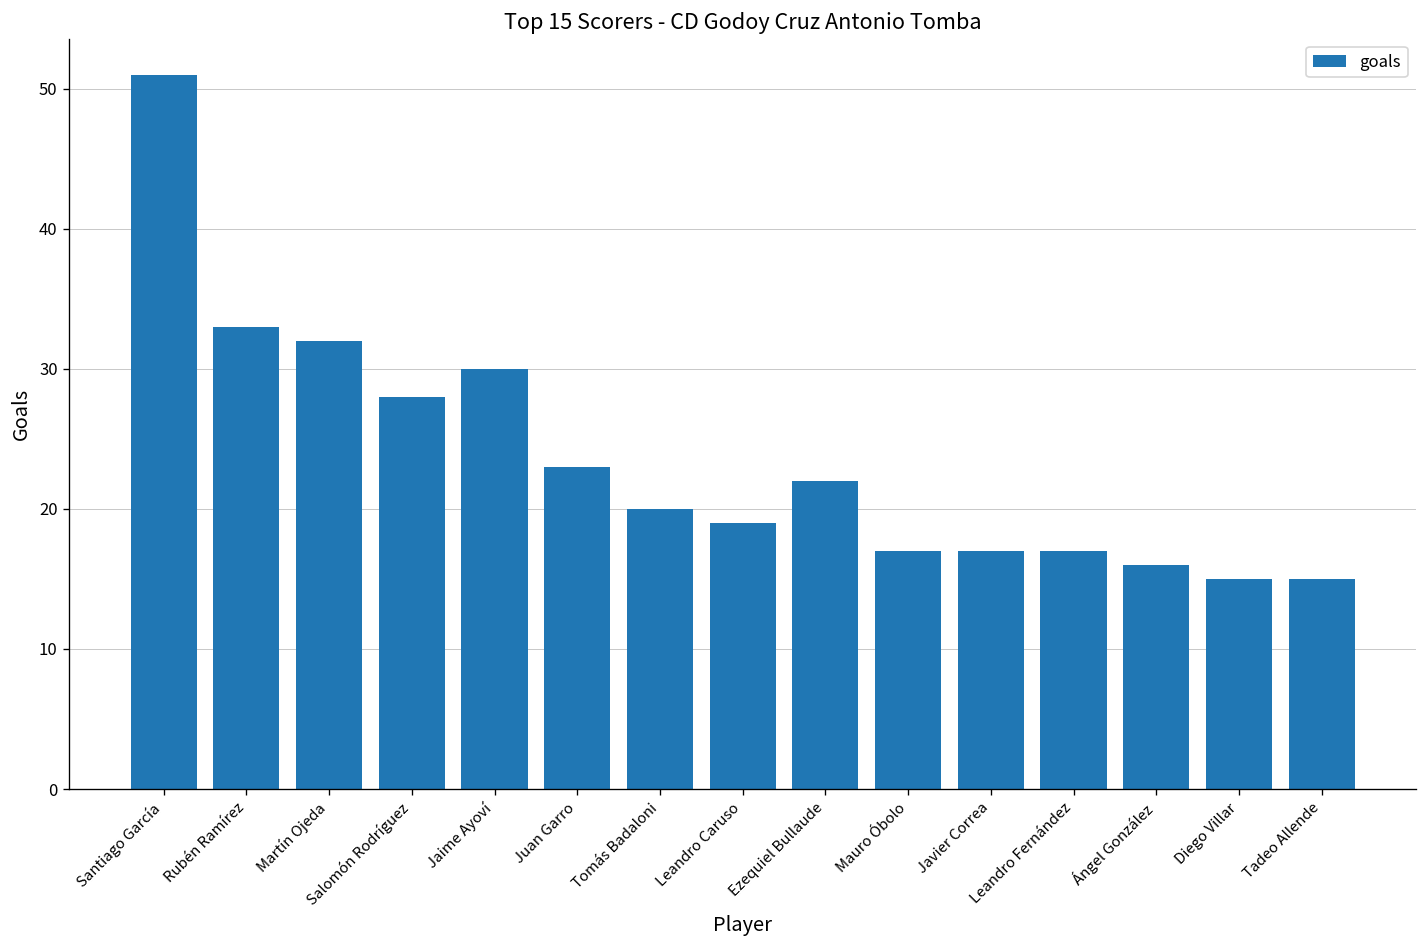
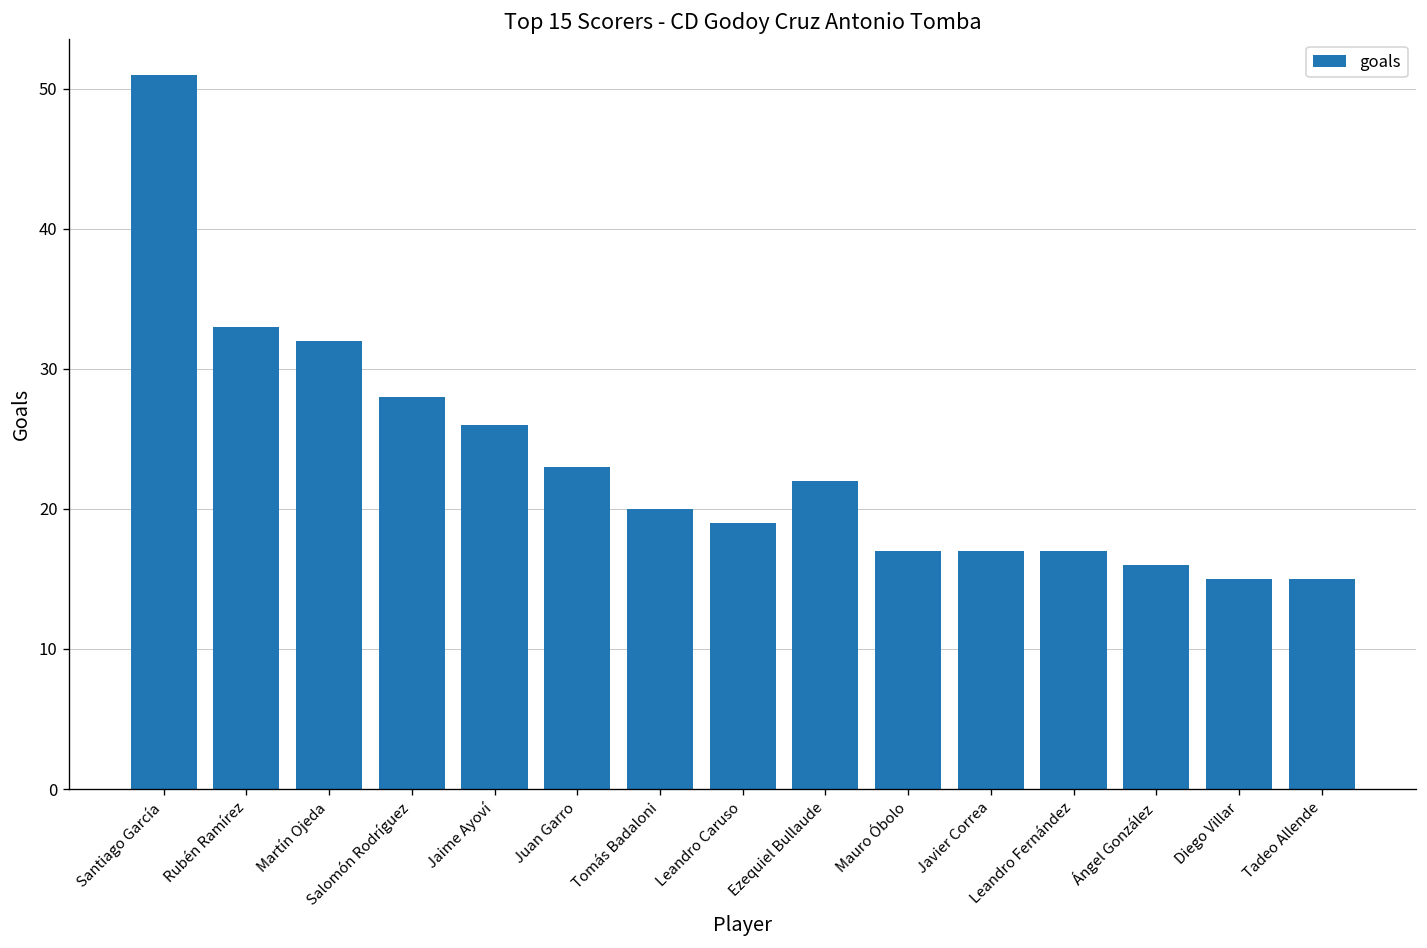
  {
    "Santiago García": 51,
    "Rubén Ramírez": 33,
    "Martín Ojeda": 32,
    "Salomón Rodríguez": 28,
-   "Jaime Ayoví": 30,
+   "Jaime Ayoví": 26,
    "Juan Garro": 23,
    "Tomás Badaloni": 20,
    "Leandro Caruso": 19,
    "Ezequiel Bullaude": 22,
    "Mauro Óbolo": 17,
    "Javier Correa": 17,
    "Leandro Fernández": 17,
    "Ángel González": 16,
    "Diego Villar": 15,
    "Tadeo Allende": 15
  }
